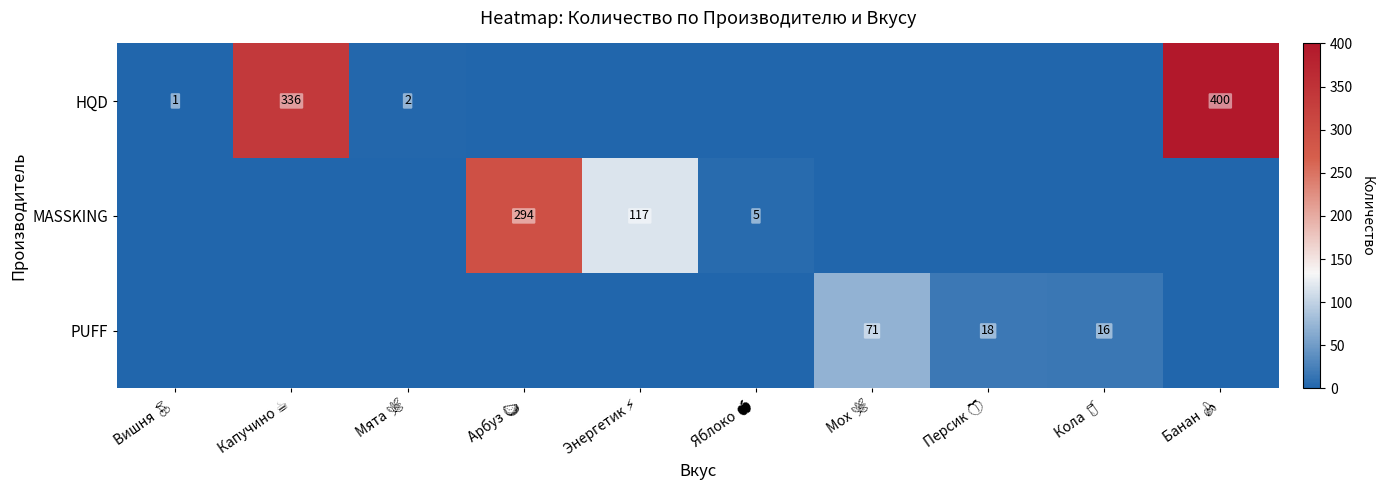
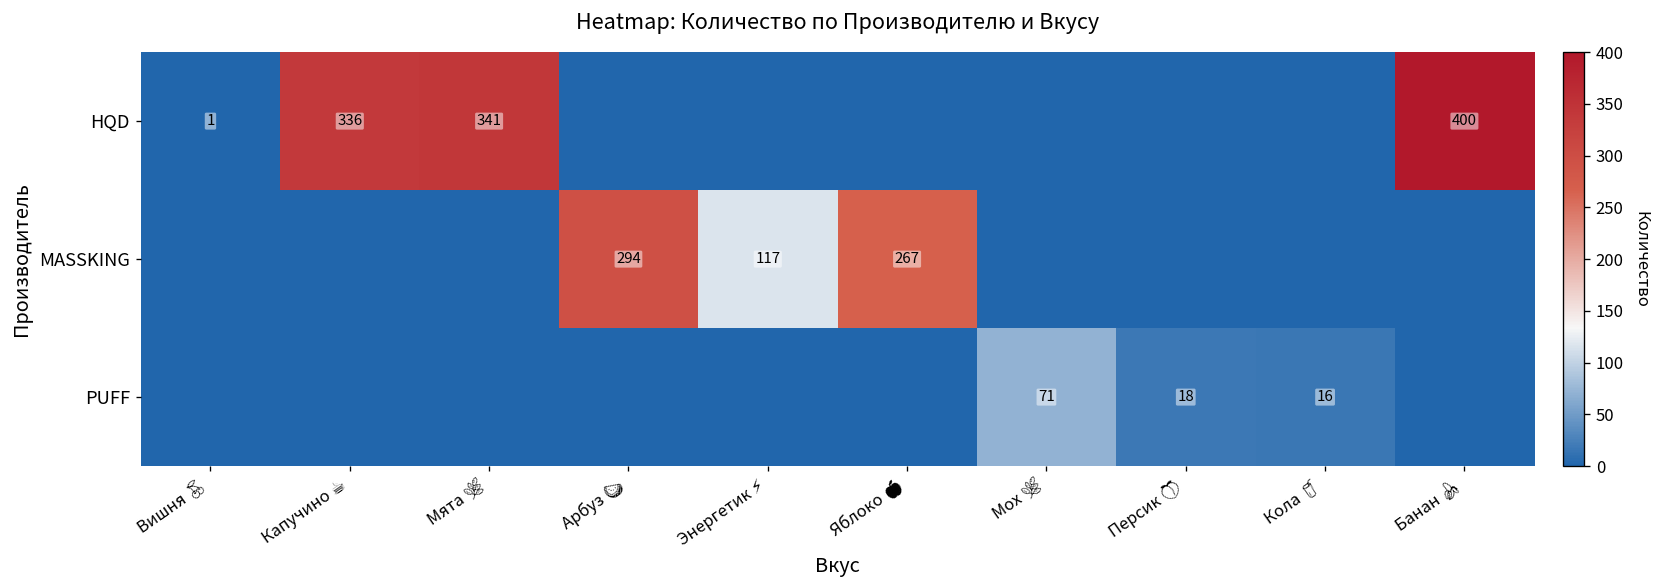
  {
    "HQD": {
-     "Мята 🌿": 2
+     "Мята 🌿": 341
    },
    "MASSKING": {
-     "Яблоко 🍎": 5
+     "Яблоко 🍎": 267
    }
  }
